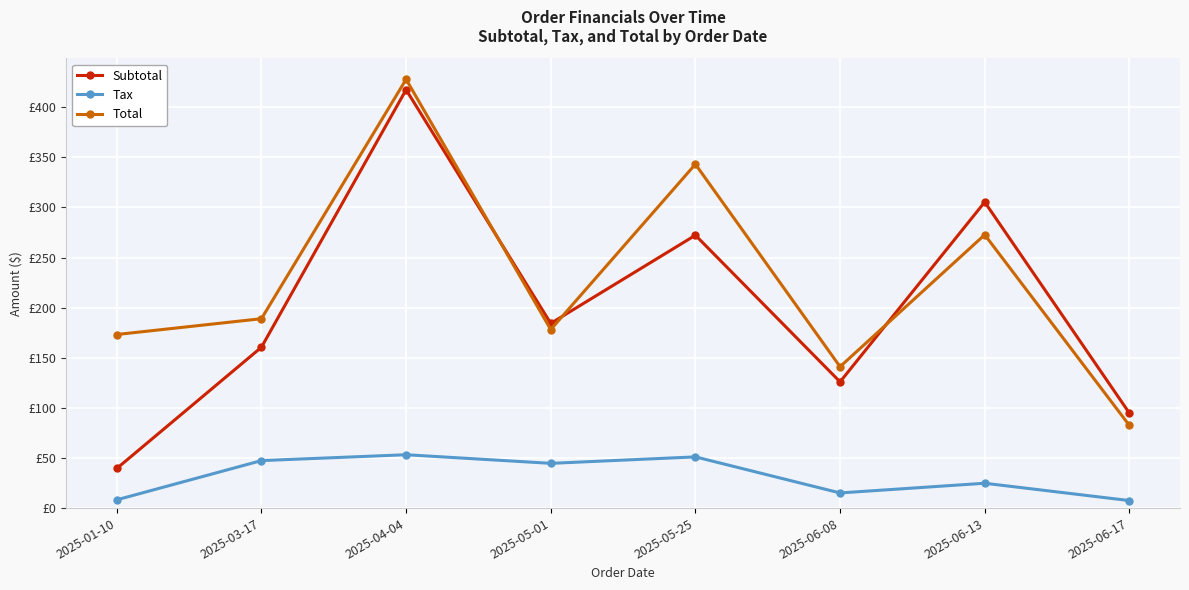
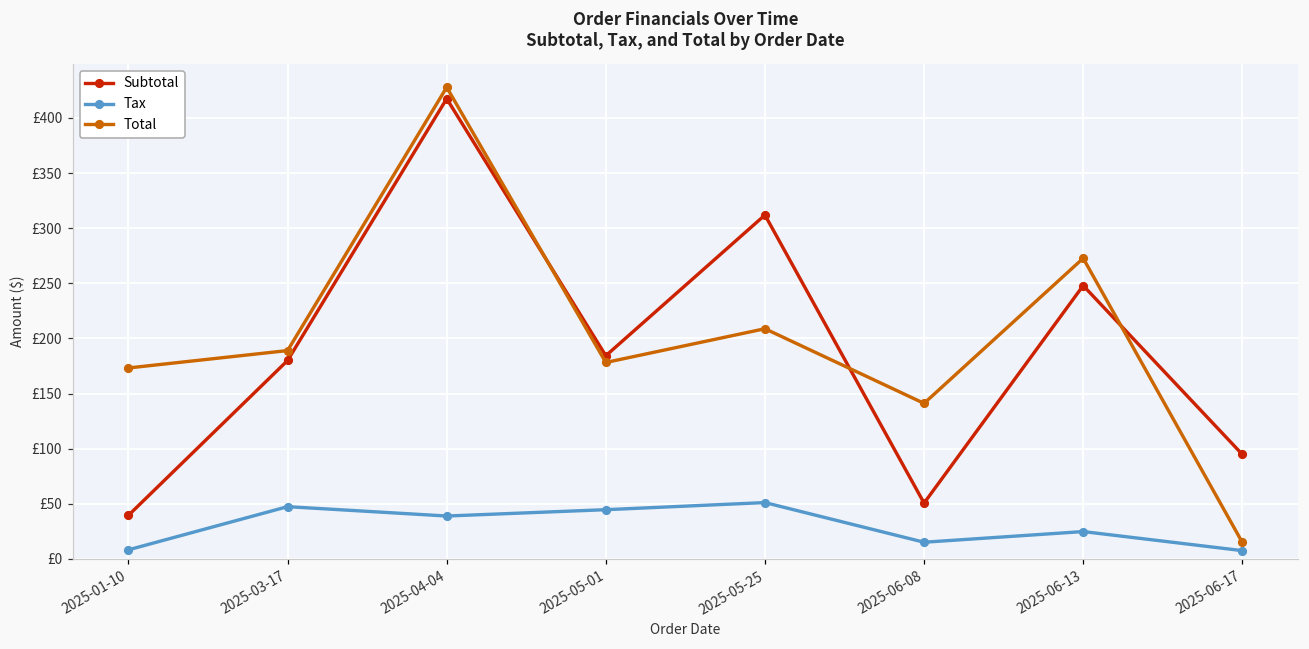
  {
    "Subtotal": {
      "2025-01-10": "£40",
-     "2025-03-17": "£160",
+     "2025-03-17": "£180",
      "2025-04-04": "£417",
      "2025-05-01": "£184",
-     "2025-05-25": "£272",
-     "2025-06-08": "£126",
-     "2025-06-13": "£305",
+     "2025-05-25": "£312",
+     "2025-06-08": "£51",
+     "2025-06-13": "£248",
      "2025-06-17": "£95"
    },
    "Tax": {
      "2025-01-10": "£8",
      "2025-03-17": "£47",
-     "2025-04-04": "£53",
+     "2025-04-04": "£39",
      "2025-05-01": "£45",
      "2025-05-25": "£51",
      "2025-06-08": "£15",
      "2025-06-13": "£25",
      "2025-06-17": "£7"
    },
    "Total": {
      "2025-01-10": "£173",
      "2025-03-17": "£189",
      "2025-04-04": "£428",
      "2025-05-01": "£178",
-     "2025-05-25": "£343",
+     "2025-05-25": "£209",
      "2025-06-08": "£141",
      "2025-06-13": "£273",
-     "2025-06-17": "£82"
+     "2025-06-17": "£15"
    }
  }
